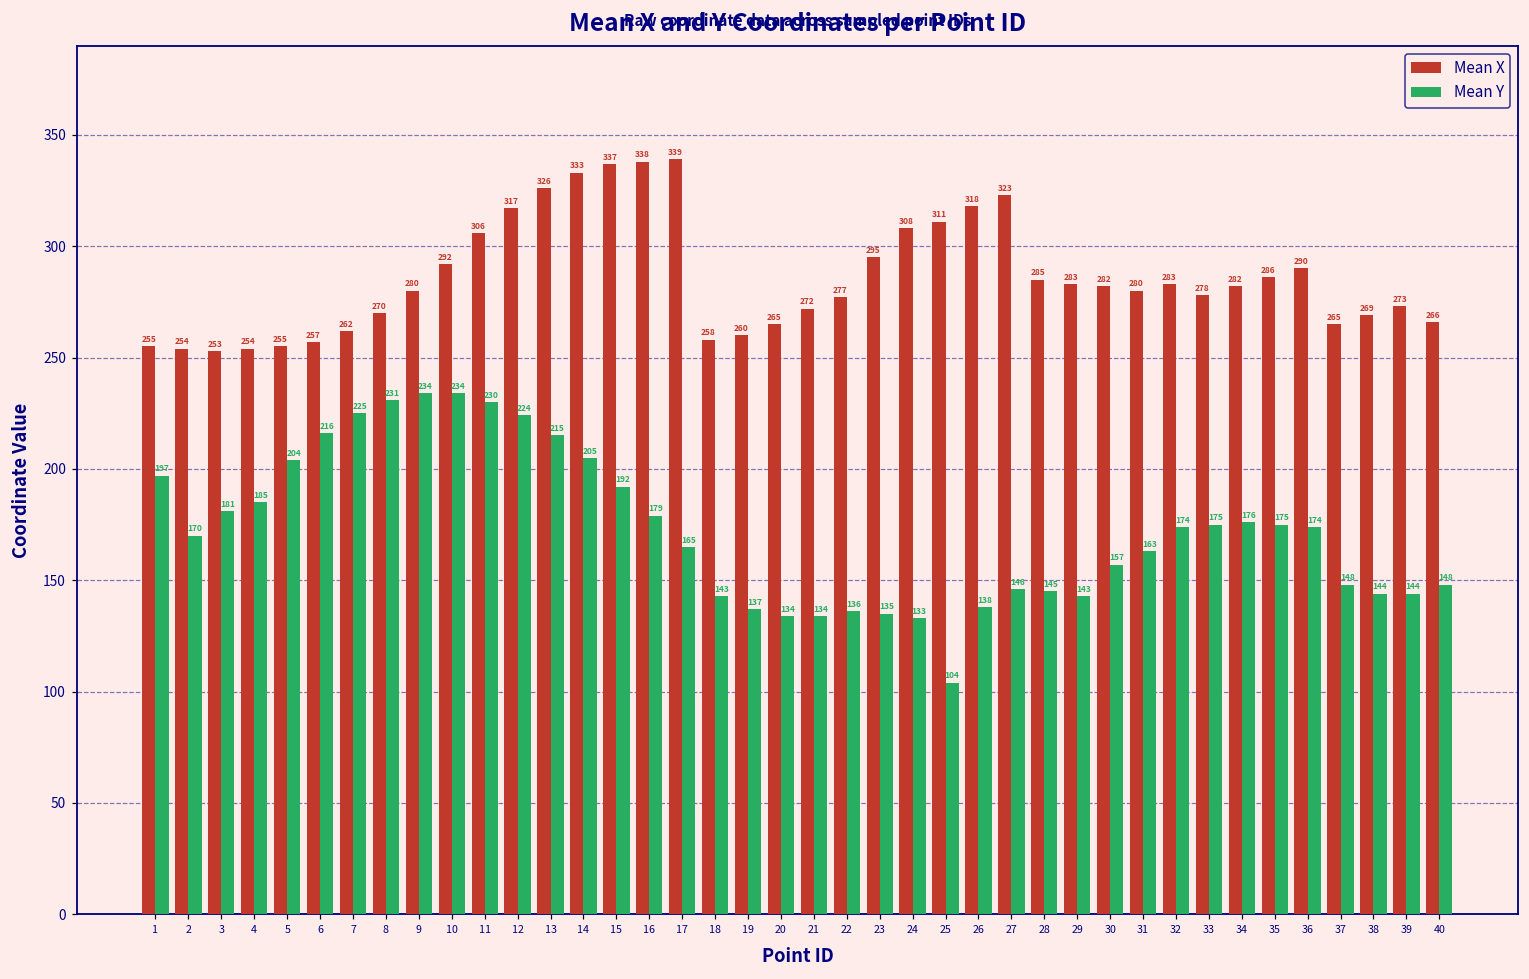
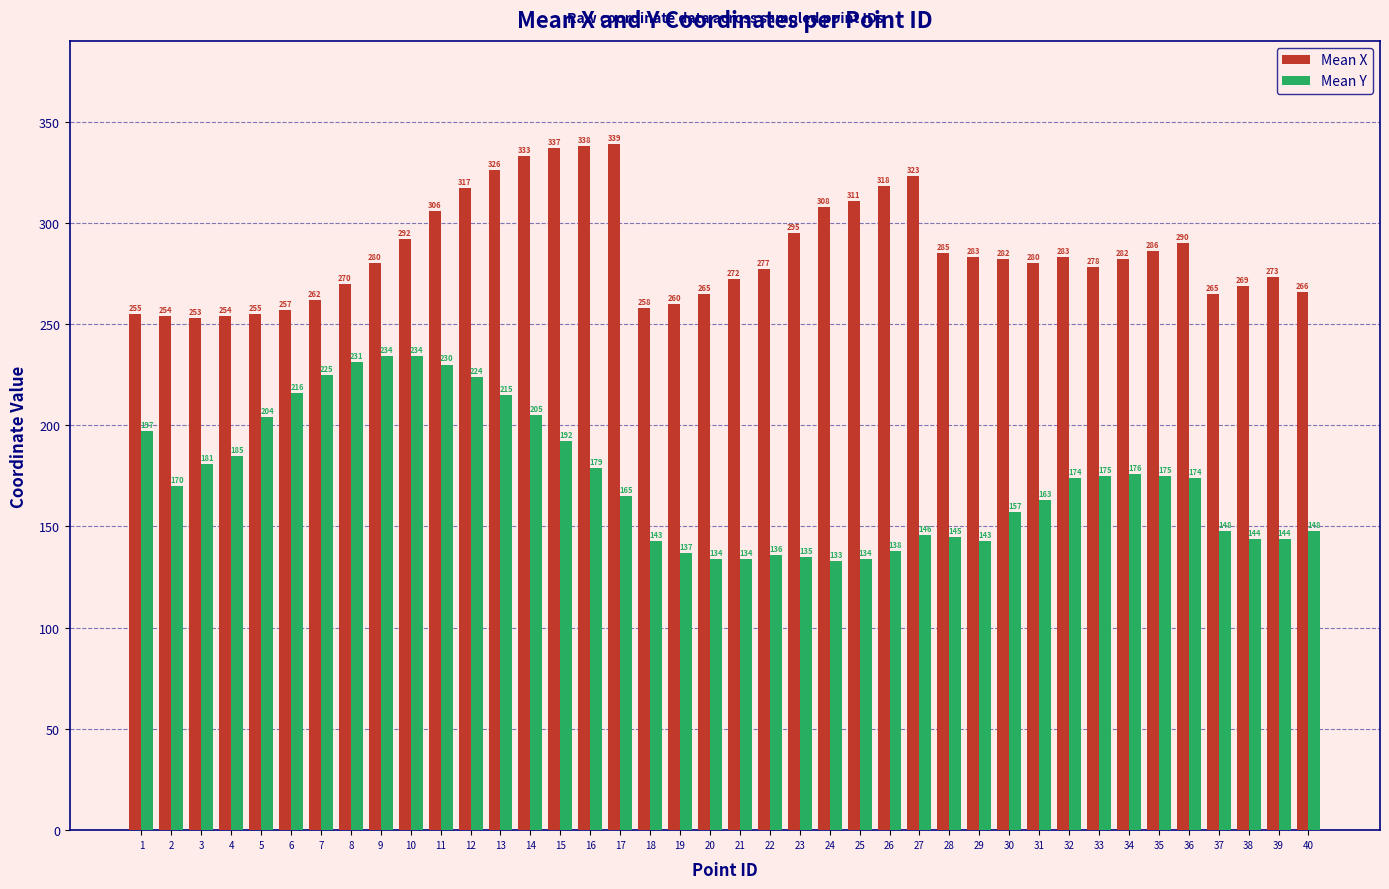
  {
    "Mean X": {
      "1": 255,
      "2": 254,
      "3": 253,
      "4": 254,
      "5": 255,
      "6": 257,
      "7": 262,
      "8": 270,
      "9": 280,
      "10": 292,
      "11": 306,
      "12": 317,
      "13": 326,
      "14": 333,
      "15": 337,
      "16": 338,
      "17": 339,
      "18": 258,
      "19": 260,
      "20": 265,
      "21": 272,
      "22": 277,
      "23": 295,
      "24": 308,
      "25": 311,
      "26": 318,
      "27": 323,
      "28": 285,
      "29": 283,
      "30": 282,
      "31": 280,
      "32": 283,
      "33": 278,
      "34": 282,
      "35": 286,
      "36": 290,
      "37": 265,
      "38": 269,
      "39": 273,
      "40": 266
    },
    "Mean Y": {
      "1": 197,
      "2": 170,
      "3": 181,
      "4": 185,
      "5": 204,
      "6": 216,
      "7": 225,
      "8": 231,
      "9": 234,
      "10": 234,
      "11": 230,
      "12": 224,
      "13": 215,
      "14": 205,
      "15": 192,
      "16": 179,
      "17": 165,
      "18": 143,
      "19": 137,
      "20": 134,
      "21": 134,
      "22": 136,
      "23": 135,
      "24": 133,
-     "25": 104,
+     "25": 134,
      "26": 138,
      "27": 146,
      "28": 145,
      "29": 143,
      "30": 157,
      "31": 163,
      "32": 174,
      "33": 175,
      "34": 176,
      "35": 175,
      "36": 174,
      "37": 148,
      "38": 144,
      "39": 144,
      "40": 148
    }
  }
